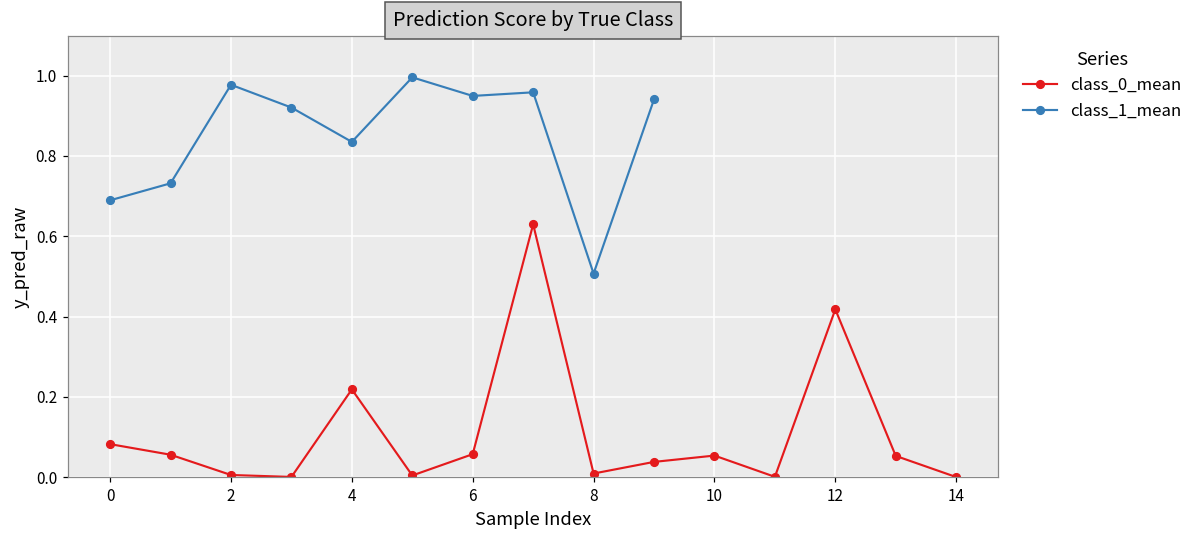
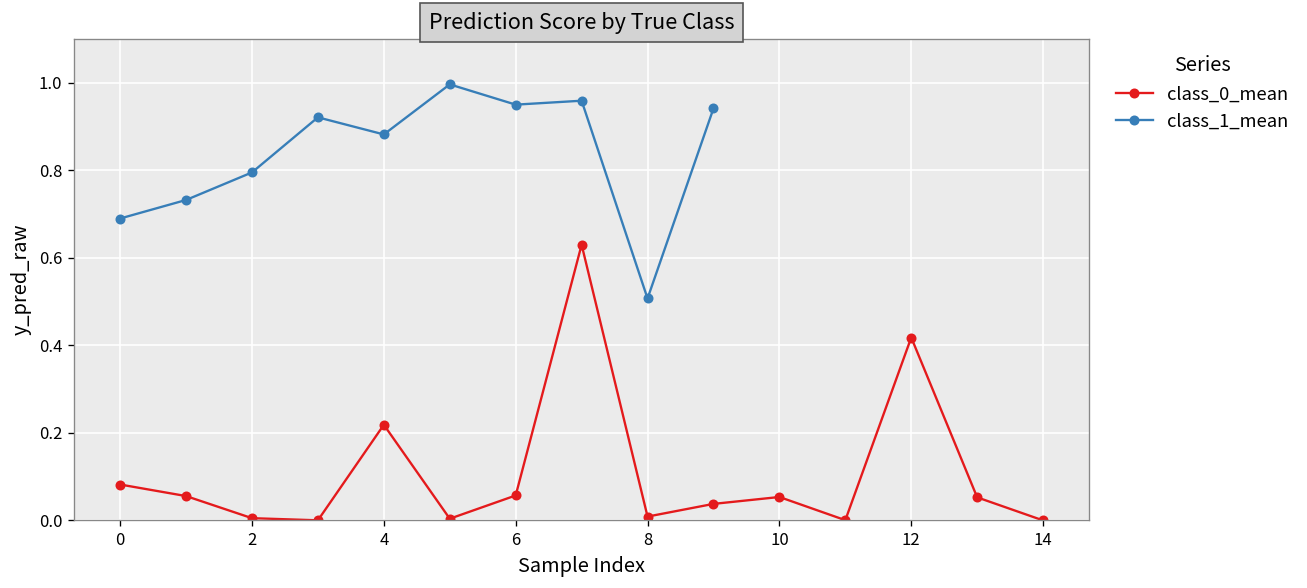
  {
    "class_0_mean": {
      "0": 0.08,
      "2": 0.01,
      "4": 0.22,
      "6": 0.06,
      "8": 0.01,
      "10": 0.05,
      "12": 0.42,
      "14": 0.00
    },
    "class_1_mean": {
      "0": 0.69,
-     "2": 0.98,
-     "4": 0.84,
+     "2": 0.79,
+     "4": 0.88,
      "6": 0.95,
      "8": 0.51
    }
  }
